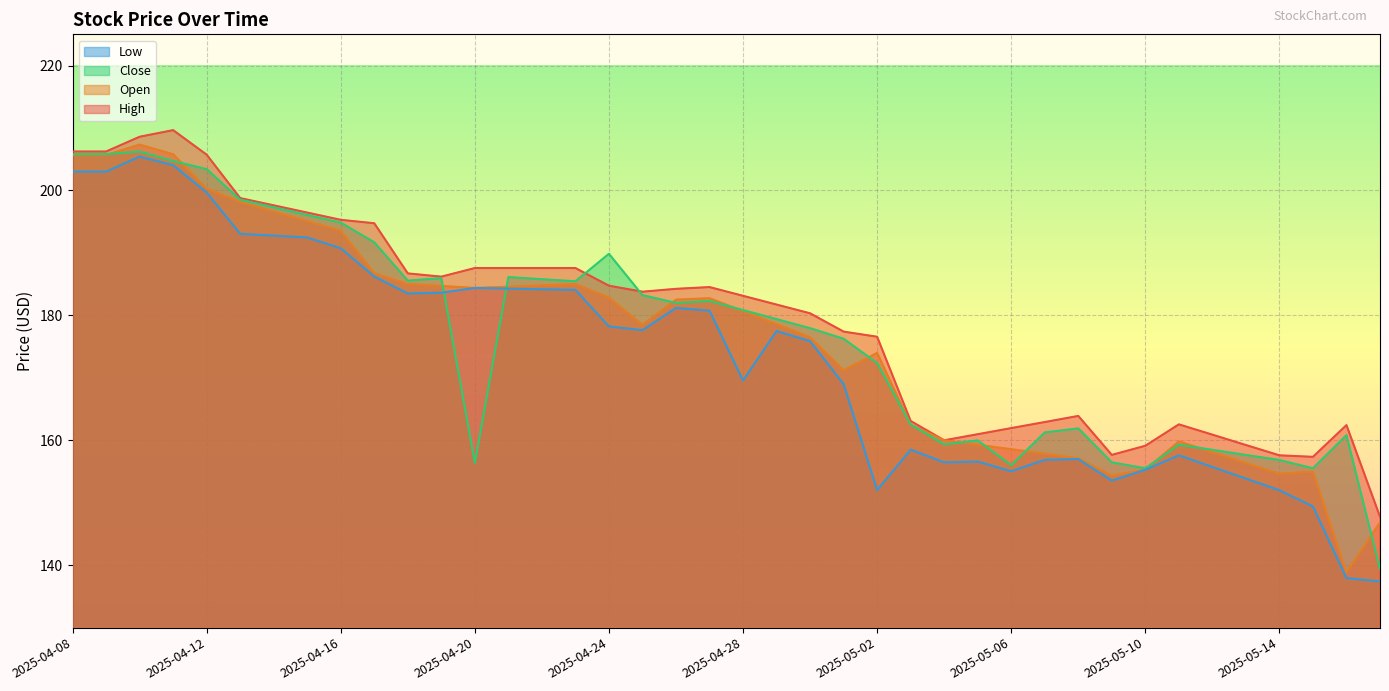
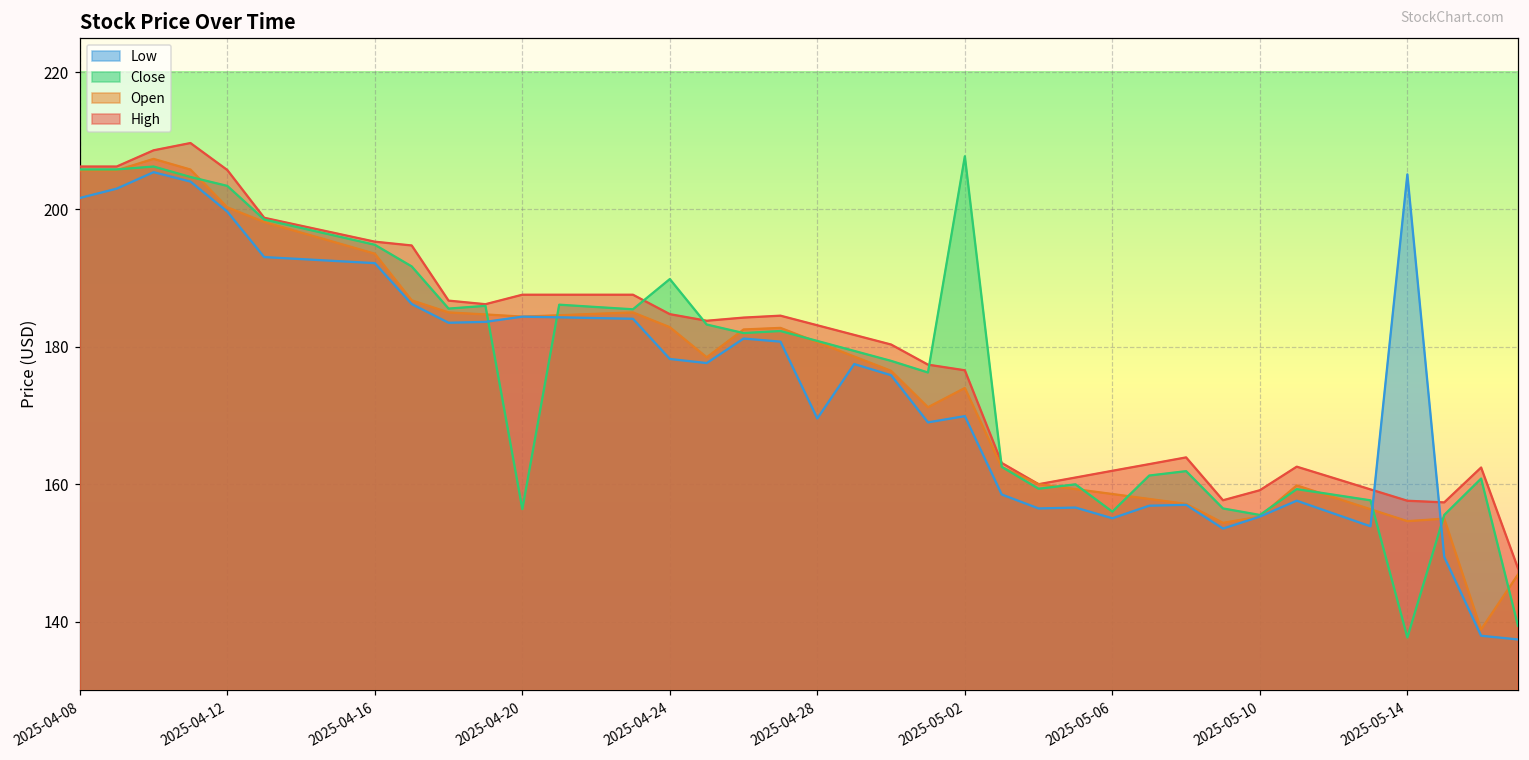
  {
    "Low": {
-     "2025-04-08": 203,
+     "2025-04-08": 202,
      "2025-04-12": 200,
-     "2025-04-16": 191,
+     "2025-04-16": 192,
      "2025-04-24": 178,
      "2025-04-28": 170,
-     "2025-05-02": 152,
+     "2025-05-02": 170,
      "2025-05-06": 155,
-     "2025-05-14": 152
+     "2025-05-14": 205
    },
    "Close": {
      "2025-04-12": 203,
      "2025-04-16": 195,
      "2025-04-20": 156,
      "2025-04-24": 190,
-     "2025-05-02": 172,
+     "2025-05-02": 208,
      "2025-05-06": 156,
-     "2025-05-14": 157
+     "2025-05-14": 138
    }
  }
